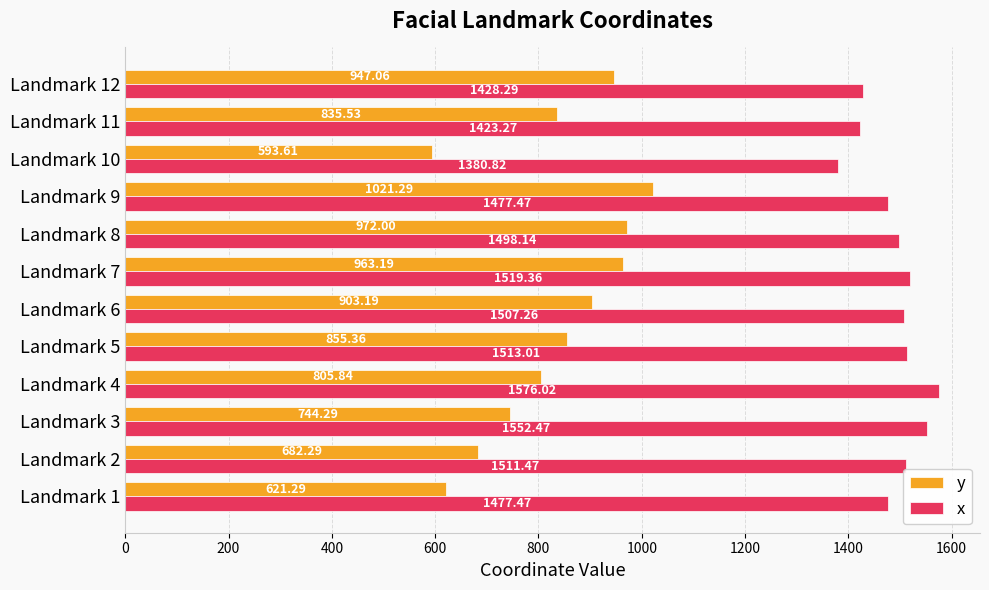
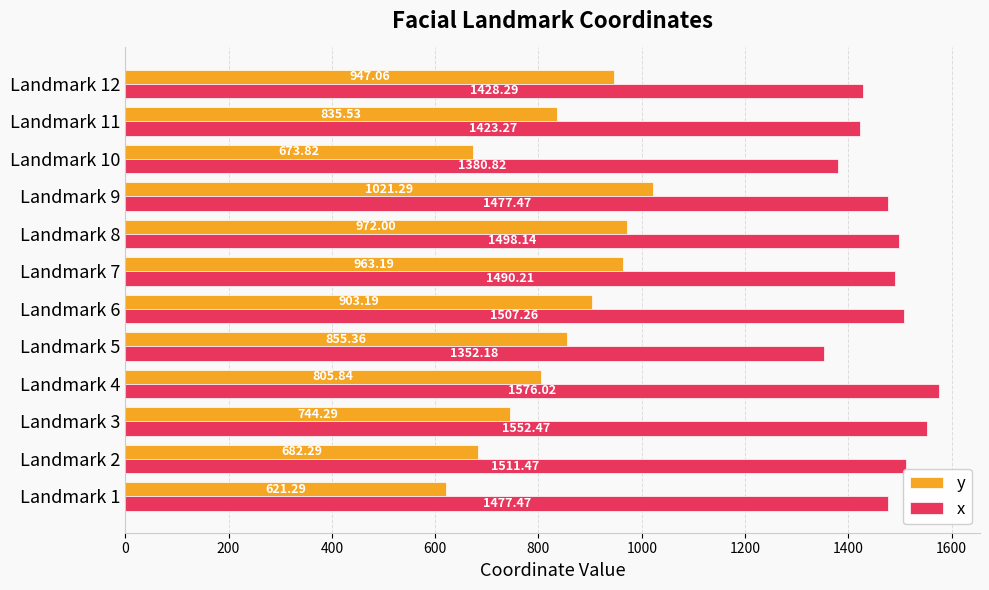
  {
    "y": {
      "Landmark 12": 947.06,
      "Landmark 11": 835.53,
-     "Landmark 10": 593.61,
+     "Landmark 10": 673.82,
      "Landmark 9": 1021.29,
      "Landmark 8": 972.00,
      "Landmark 7": 963.19,
      "Landmark 6": 903.19,
      "Landmark 5": 855.36,
      "Landmark 4": 805.84,
      "Landmark 3": 744.29,
      "Landmark 2": 682.29,
      "Landmark 1": 621.29
    },
    "x": {
      "Landmark 12": 1428.29,
      "Landmark 11": 1423.27,
      "Landmark 10": 1380.82,
      "Landmark 9": 1477.47,
      "Landmark 8": 1498.14,
-     "Landmark 7": 1519.36,
+     "Landmark 7": 1490.21,
      "Landmark 6": 1507.26,
-     "Landmark 5": 1513.01,
+     "Landmark 5": 1352.18,
      "Landmark 4": 1576.02,
      "Landmark 3": 1552.47,
      "Landmark 2": 1511.47,
      "Landmark 1": 1477.47
    }
  }
